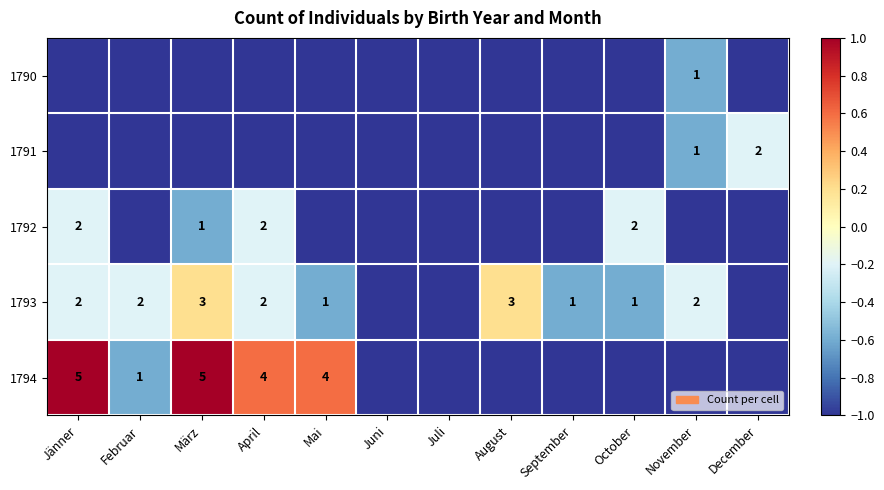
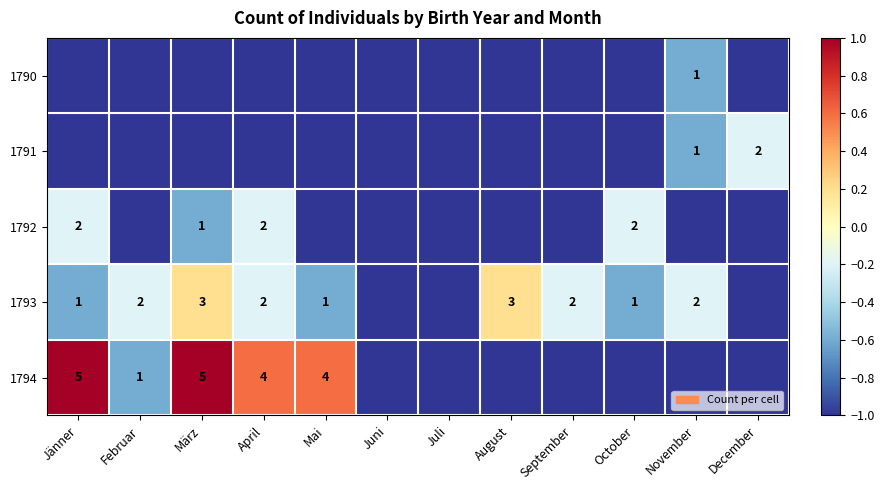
  {
    "1790": {
      "November": 1
    },
    "1791": {
      "November": 1,
      "December": 2
    },
    "1792": {
      "Jänner": 2,
      "März": 1,
      "April": 2,
      "October": 2
    },
    "1793": {
-     "Jänner": 2,
+     "Jänner": 1,
      "Februar": 2,
      "März": 3,
      "April": 2,
      "Mai": 1,
      "August": 3,
-     "September": 1,
+     "September": 2,
      "October": 1,
      "November": 2
    },
    "1794": {
      "Jänner": 5,
      "Februar": 1,
      "März": 5,
      "April": 4,
      "Mai": 4
    }
  }
